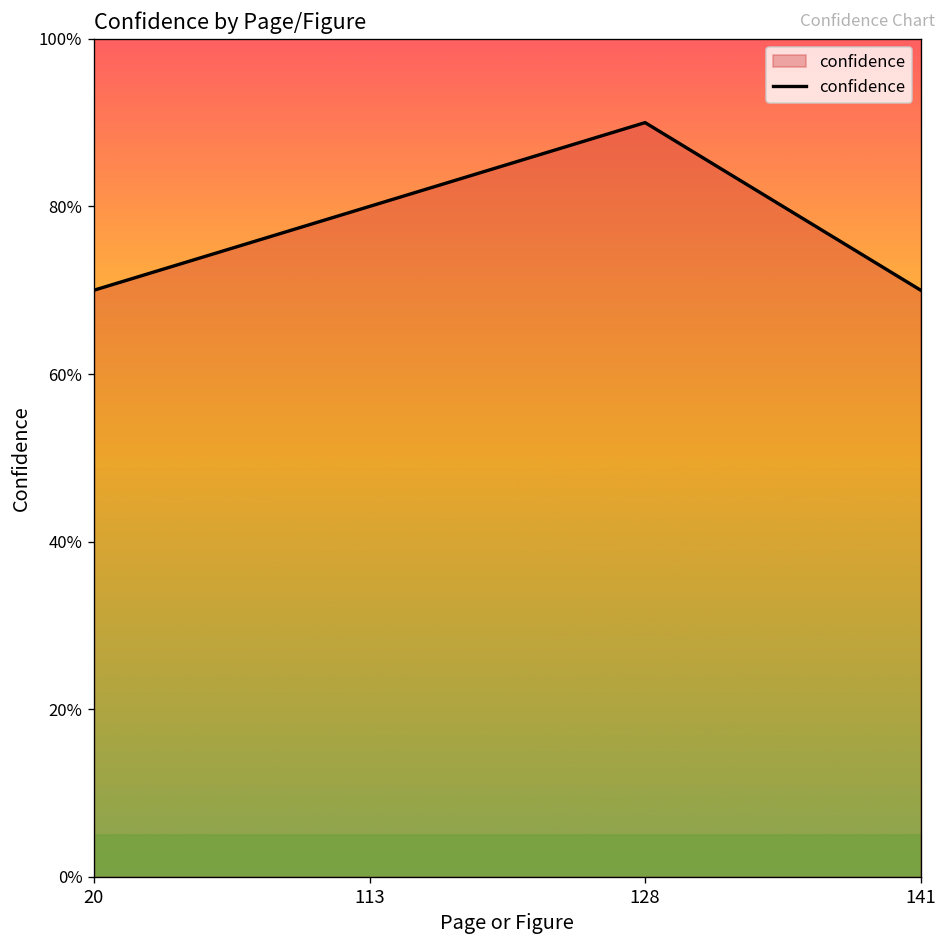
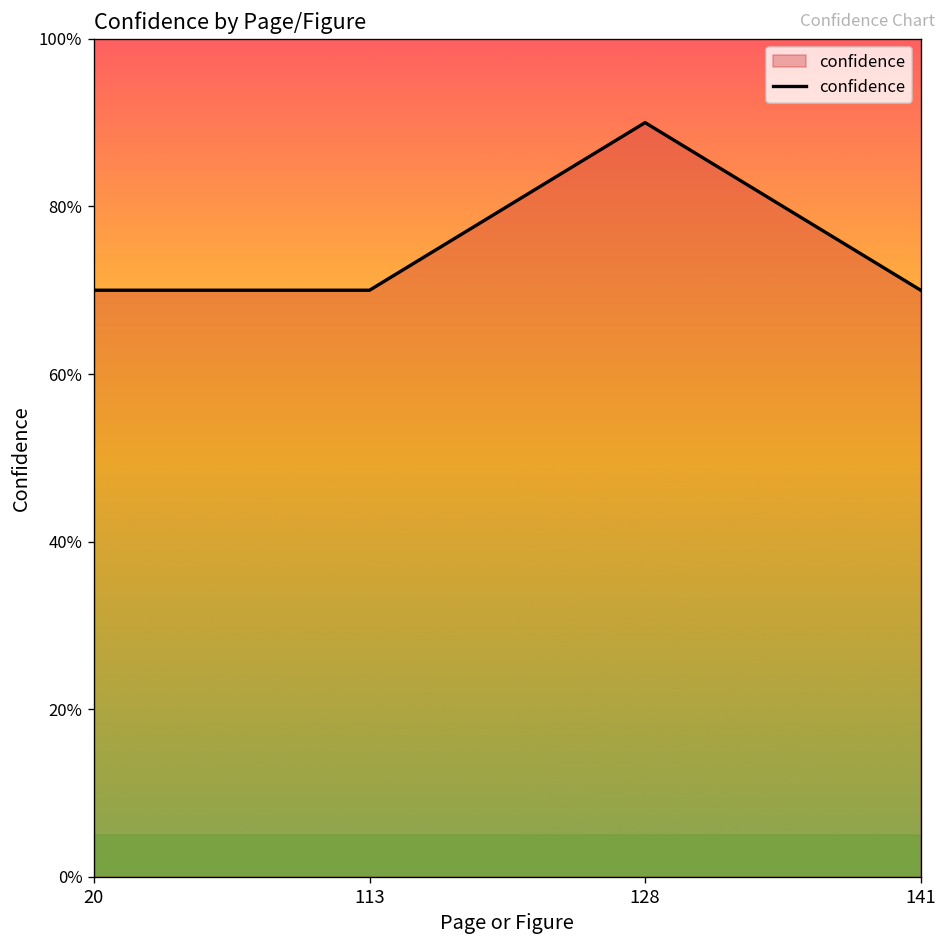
  {
    "20": "70%",
-   "113": "80%",
+   "113": "70%",
    "128": "90%",
    "141": "70%"
  }
